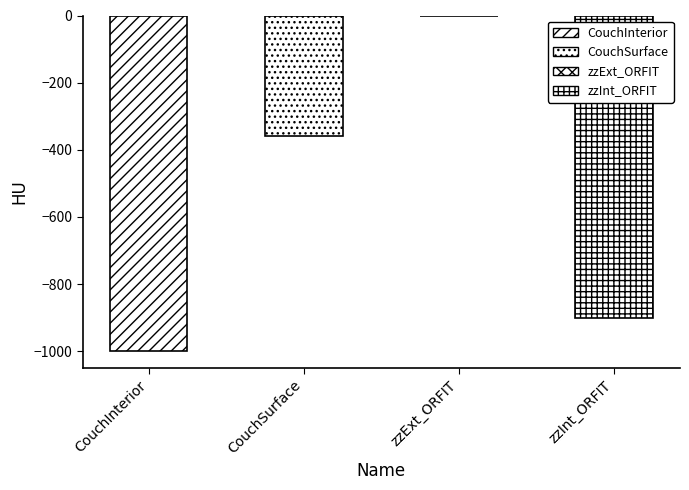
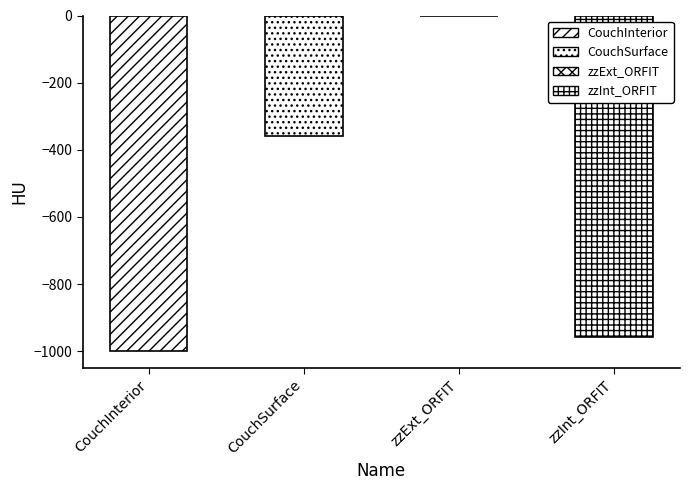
  {
    "CouchInterior": -1000,
    "CouchSurface": -360,
    "zzExt_ORFIT": 0,
-   "zzInt_ORFIT": -900
+   "zzInt_ORFIT": -960
  }
